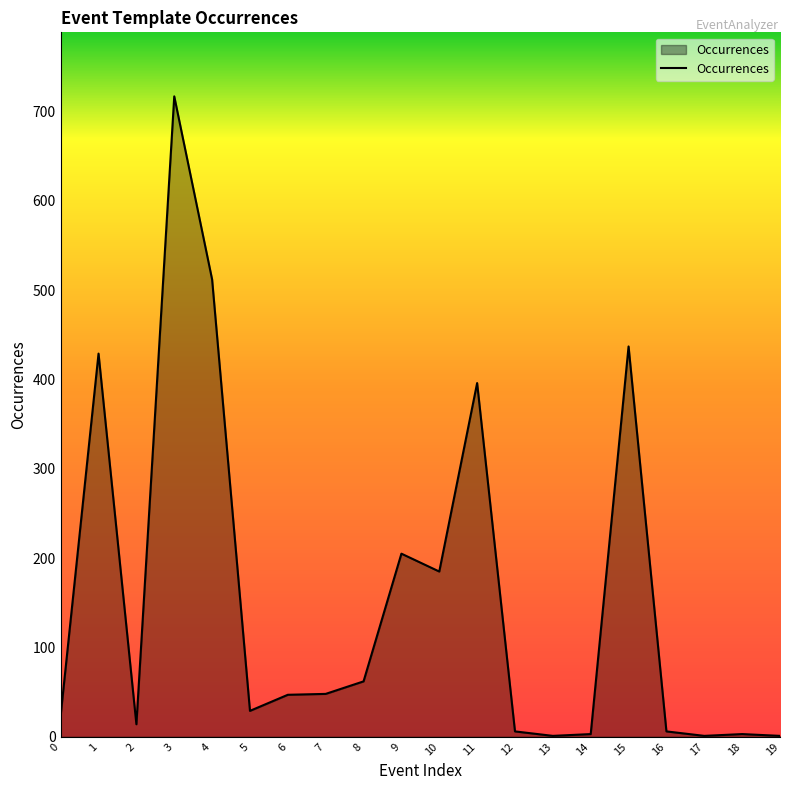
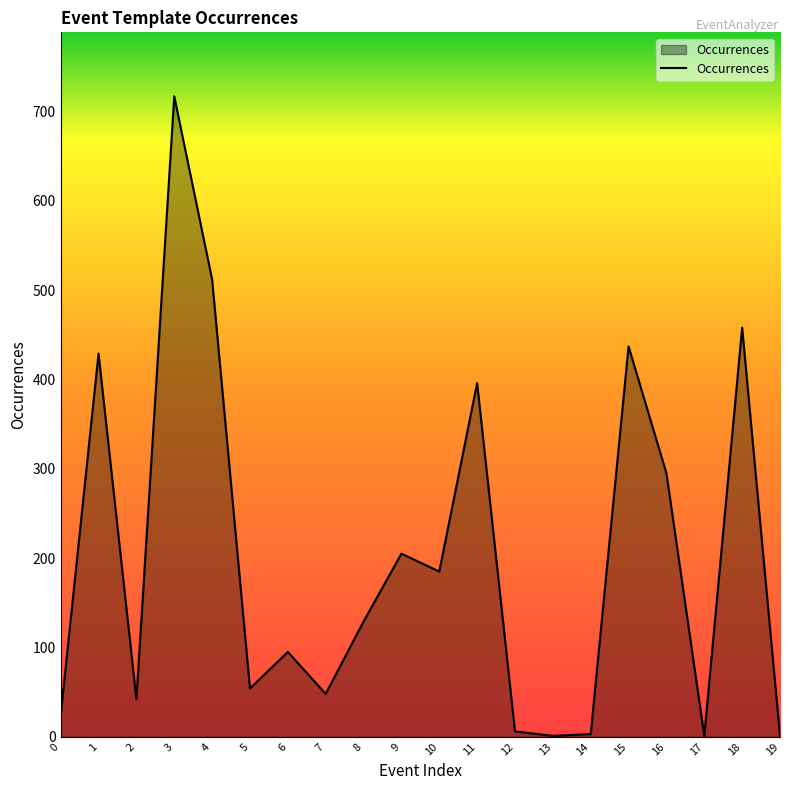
  {
    "0": 20,
    "1": 430,
-   "2": 10,
+   "2": 40,
    "3": 720,
    "4": 510,
-   "5": 30,
-   "6": 50,
+   "5": 50,
+   "6": 100,
    "7": 50,
-   "8": 60,
+   "8": 130,
    "9": 210,
    "10": 190,
    "11": 400,
    "12": 10,
    "13": 0,
    "14": 0,
    "15": 440,
-   "16": 10,
+   "16": 300,
    "17": 0,
-   "18": 0,
+   "18": 460,
    "19": 0
  }
